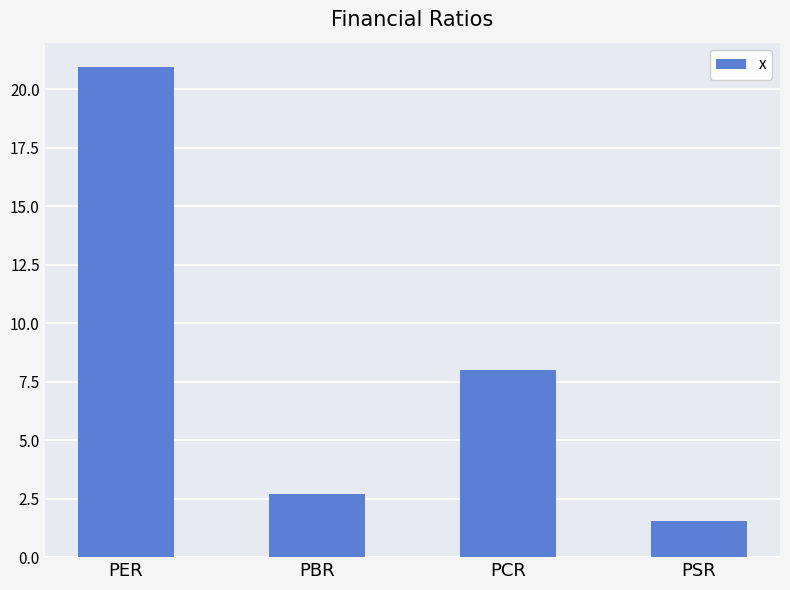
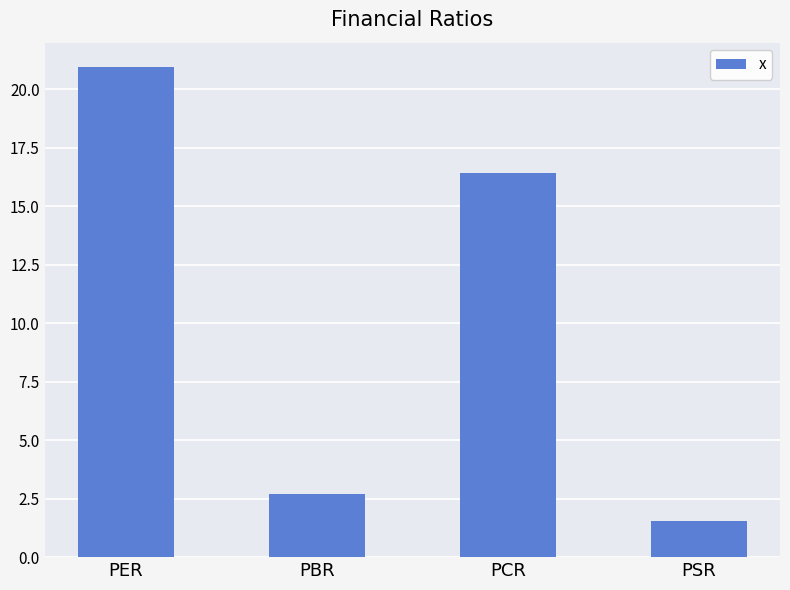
  {
    "PER": 20.9,
    "PBR": 2.7,
-   "PCR": 8.0,
+   "PCR": 16.4,
    "PSR": 1.5
  }
